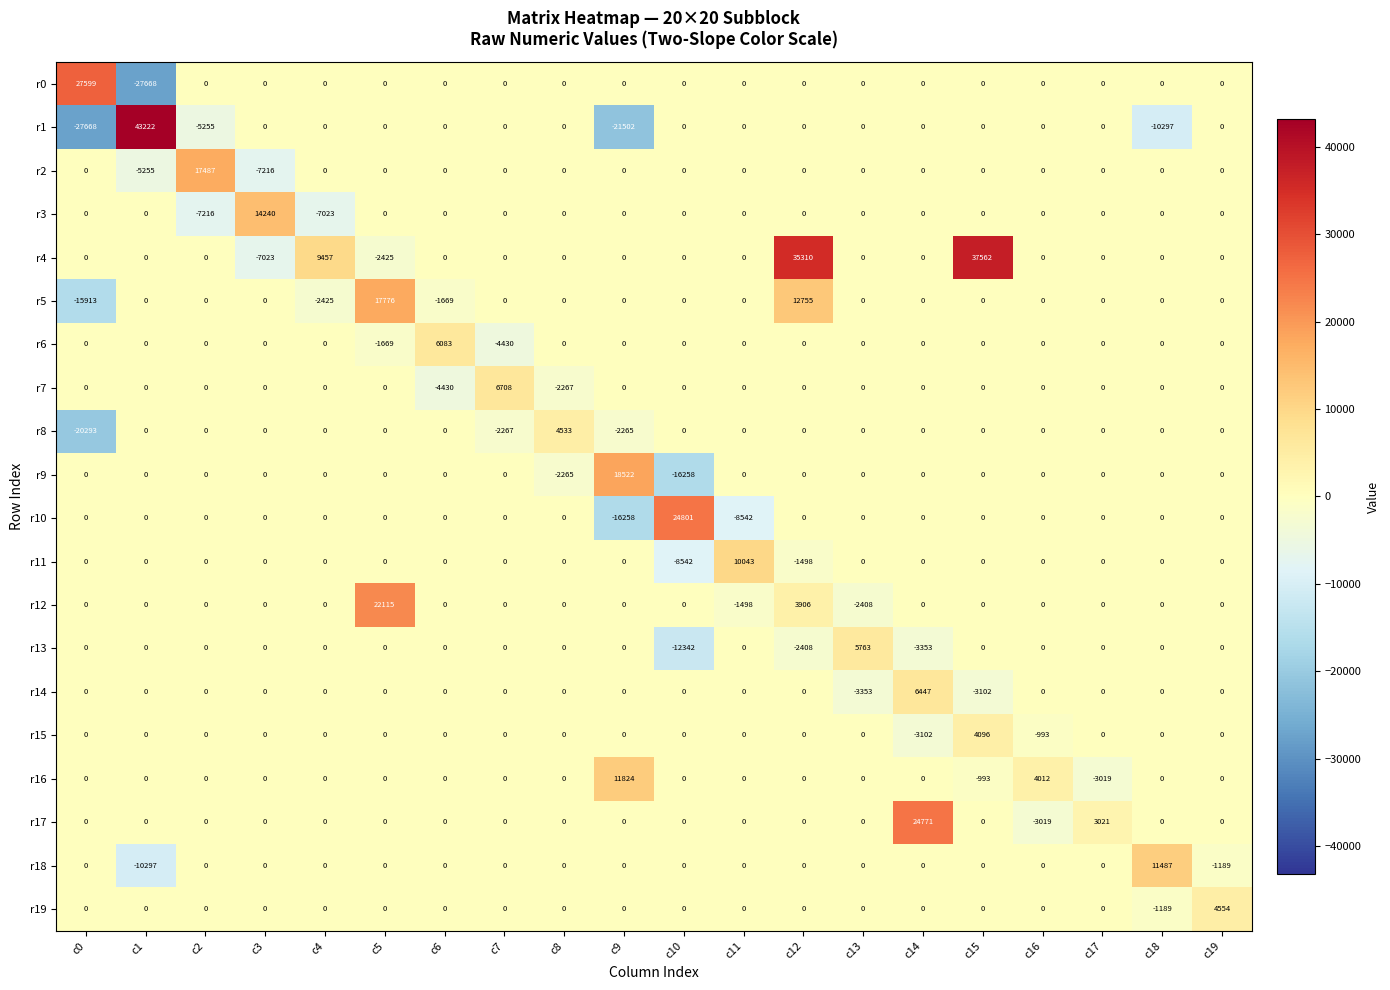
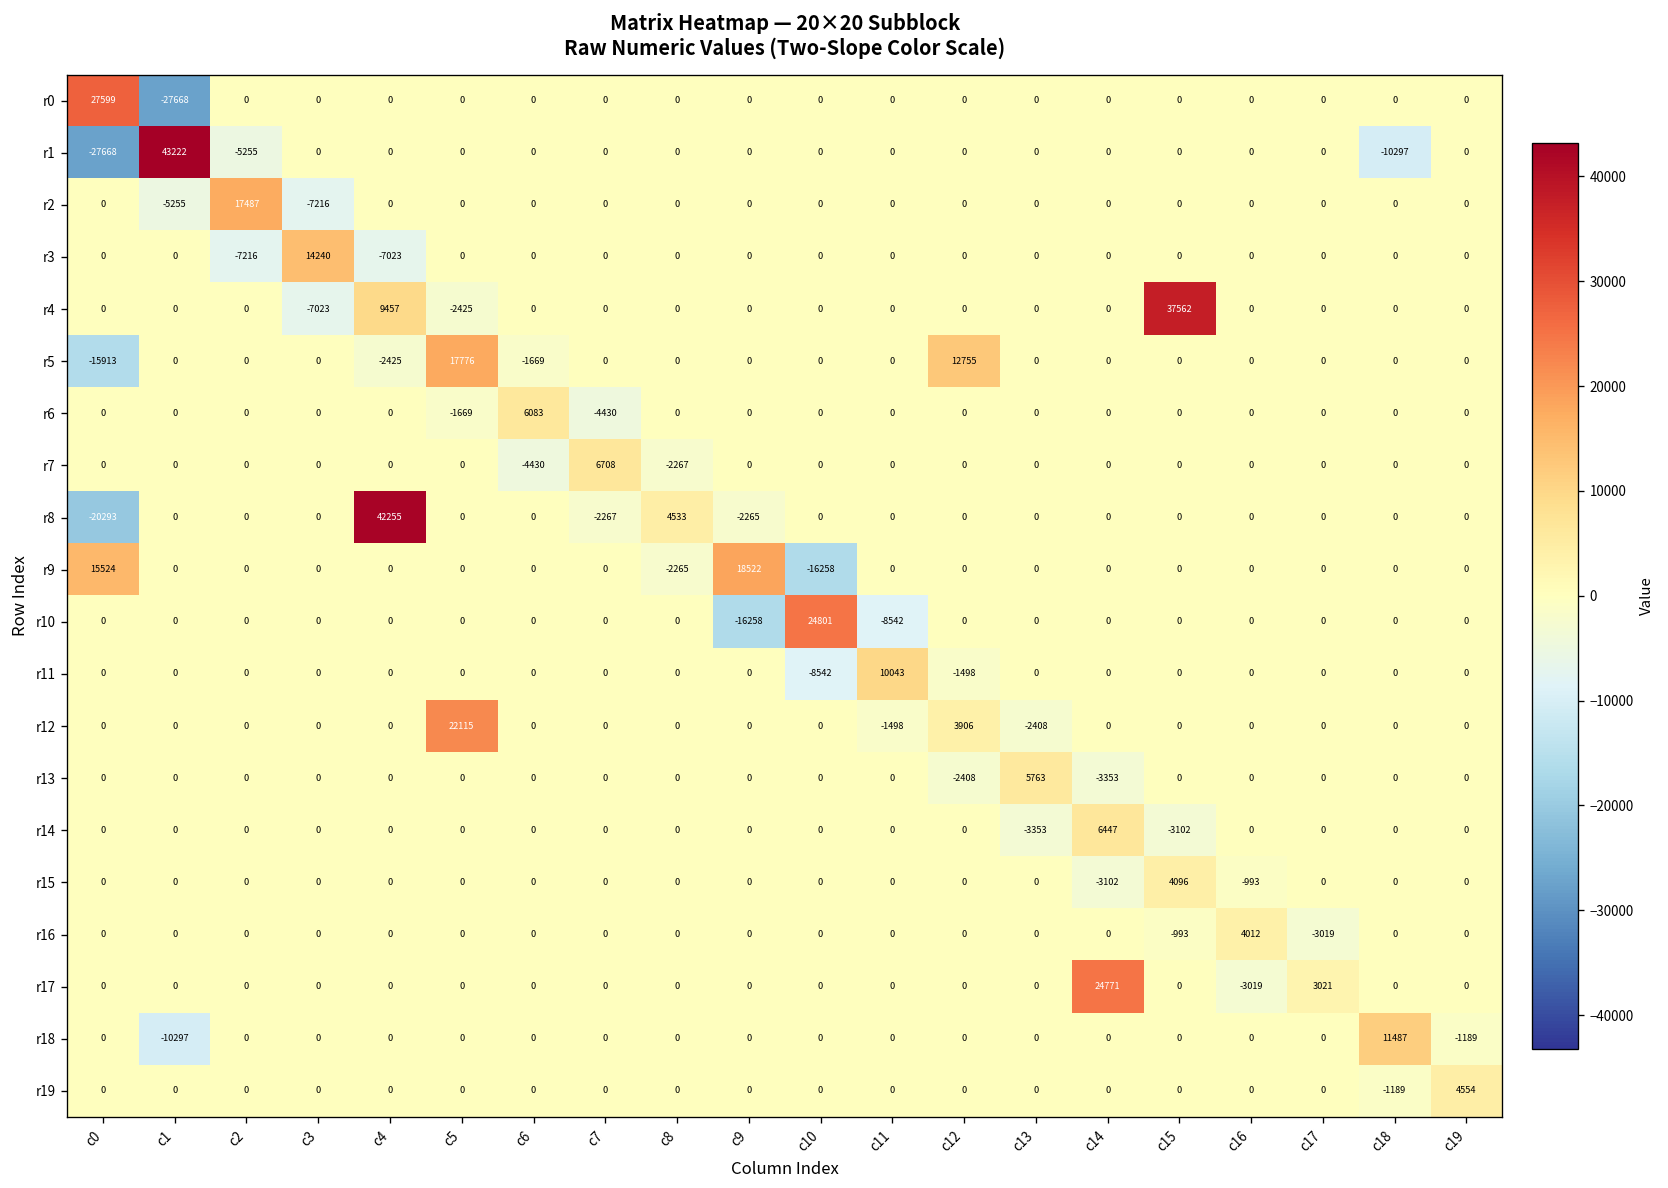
  {
    "r1": {
      "c0": -27668,
      "c1": 43222,
      "c2": -5255,
      "c3": 0,
      "c4": 0,
      "c5": 0,
      "c6": 0,
      "c7": 0,
      "c8": 0,
-     "c9": -21502,
+     "c9": 0,
      "c10": 0,
      "c11": 0,
      "c12": 0,
      "c13": 0,
      "c14": 0,
      "c15": 0,
      "c16": 0,
      "c17": 0,
      "c18": -10297,
      "c19": 0
    },
    "r4": {
      "c0": 0,
      "c1": 0,
      "c2": 0,
      "c3": -7023,
      "c4": 9457,
      "c5": -2425,
      "c6": 0,
      "c7": 0,
      "c8": 0,
      "c9": 0,
      "c10": 0,
      "c11": 0,
-     "c12": 35310,
+     "c12": 0,
      "c13": 0,
      "c14": 0,
      "c15": 37562,
      "c16": 0,
      "c17": 0,
      "c18": 0,
      "c19": 0
    },
    "r8": {
      "c0": -20293,
      "c1": 0,
      "c2": 0,
      "c3": 0,
-     "c4": 0,
+     "c4": 42255,
      "c5": 0,
      "c6": 0,
      "c7": -2267,
      "c8": 4533,
      "c9": -2265,
      "c10": 0,
      "c11": 0,
      "c12": 0,
      "c13": 0,
      "c14": 0,
      "c15": 0,
      "c16": 0,
      "c17": 0,
      "c18": 0,
      "c19": 0
    },
    "r9": {
-     "c0": 0,
+     "c0": 15524,
      "c1": 0,
      "c2": 0,
      "c3": 0,
      "c4": 0,
      "c5": 0,
      "c6": 0,
      "c7": 0,
      "c8": -2265,
      "c9": 18522,
      "c10": -16258,
      "c11": 0,
      "c12": 0,
      "c13": 0,
      "c14": 0,
      "c15": 0,
      "c16": 0,
      "c17": 0,
      "c18": 0,
      "c19": 0
    },
    "r13": {
      "c0": 0,
      "c1": 0,
      "c2": 0,
      "c3": 0,
      "c4": 0,
      "c5": 0,
      "c6": 0,
      "c7": 0,
      "c8": 0,
      "c9": 0,
-     "c10": -12342,
+     "c10": 0,
      "c11": 0,
      "c12": -2408,
      "c13": 5763,
      "c14": -3353,
      "c15": 0,
      "c16": 0,
      "c17": 0,
      "c18": 0,
      "c19": 0
    },
    "r16": {
      "c0": 0,
      "c1": 0,
      "c2": 0,
      "c3": 0,
      "c4": 0,
      "c5": 0,
      "c6": 0,
      "c7": 0,
      "c8": 0,
-     "c9": 11824,
+     "c9": 0,
      "c10": 0,
      "c11": 0,
      "c12": 0,
      "c13": 0,
      "c14": 0,
      "c15": -993,
      "c16": 4012,
      "c17": -3019,
      "c18": 0,
      "c19": 0
    }
  }
